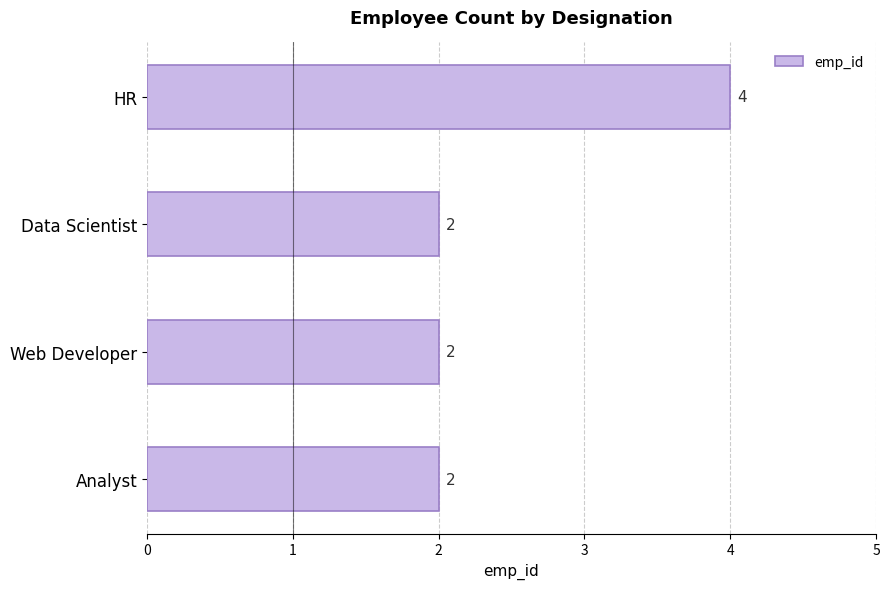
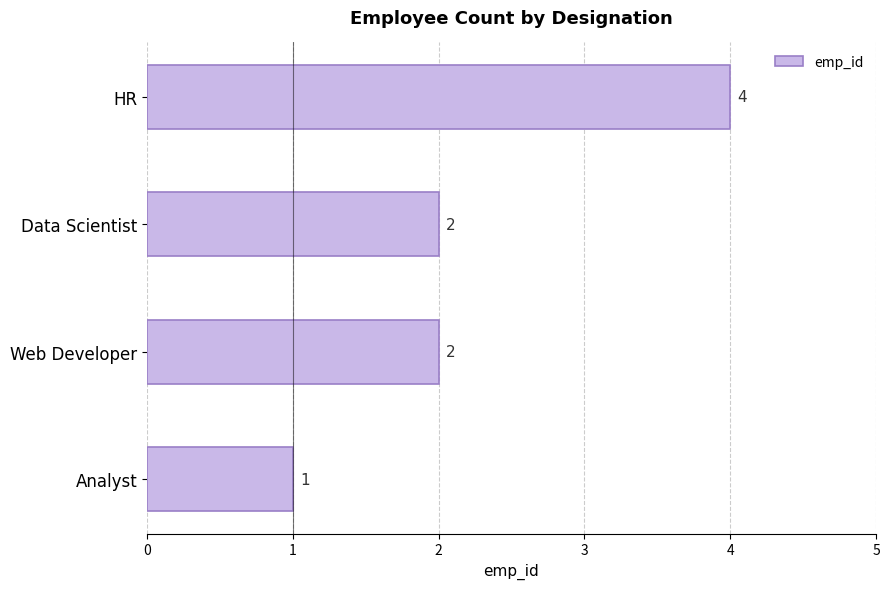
  {
    "HR": 4,
    "Data Scientist": 2,
    "Web Developer": 2,
-   "Analyst": 2
+   "Analyst": 1
  }
